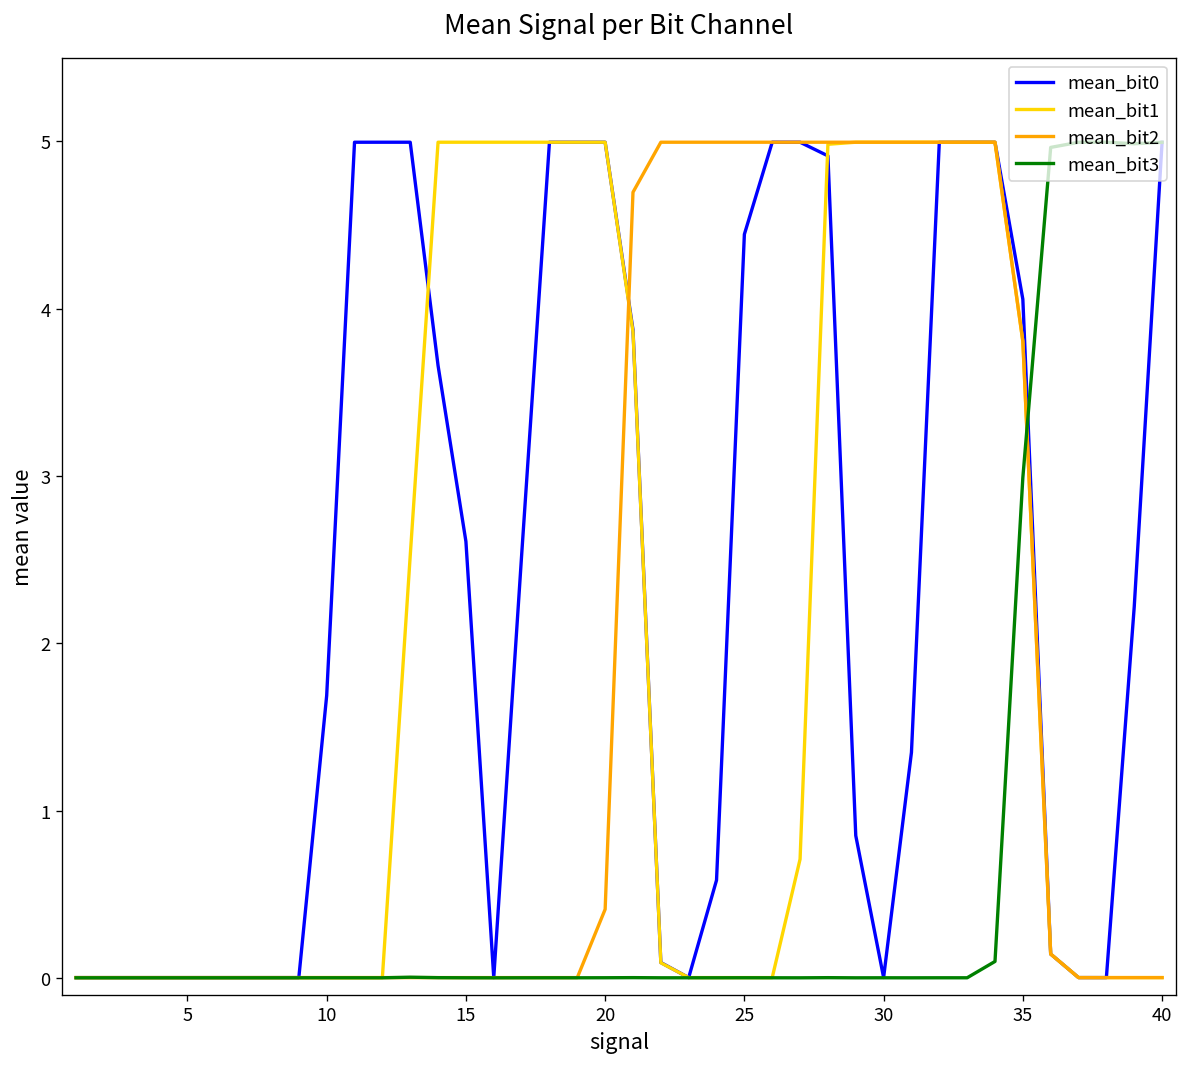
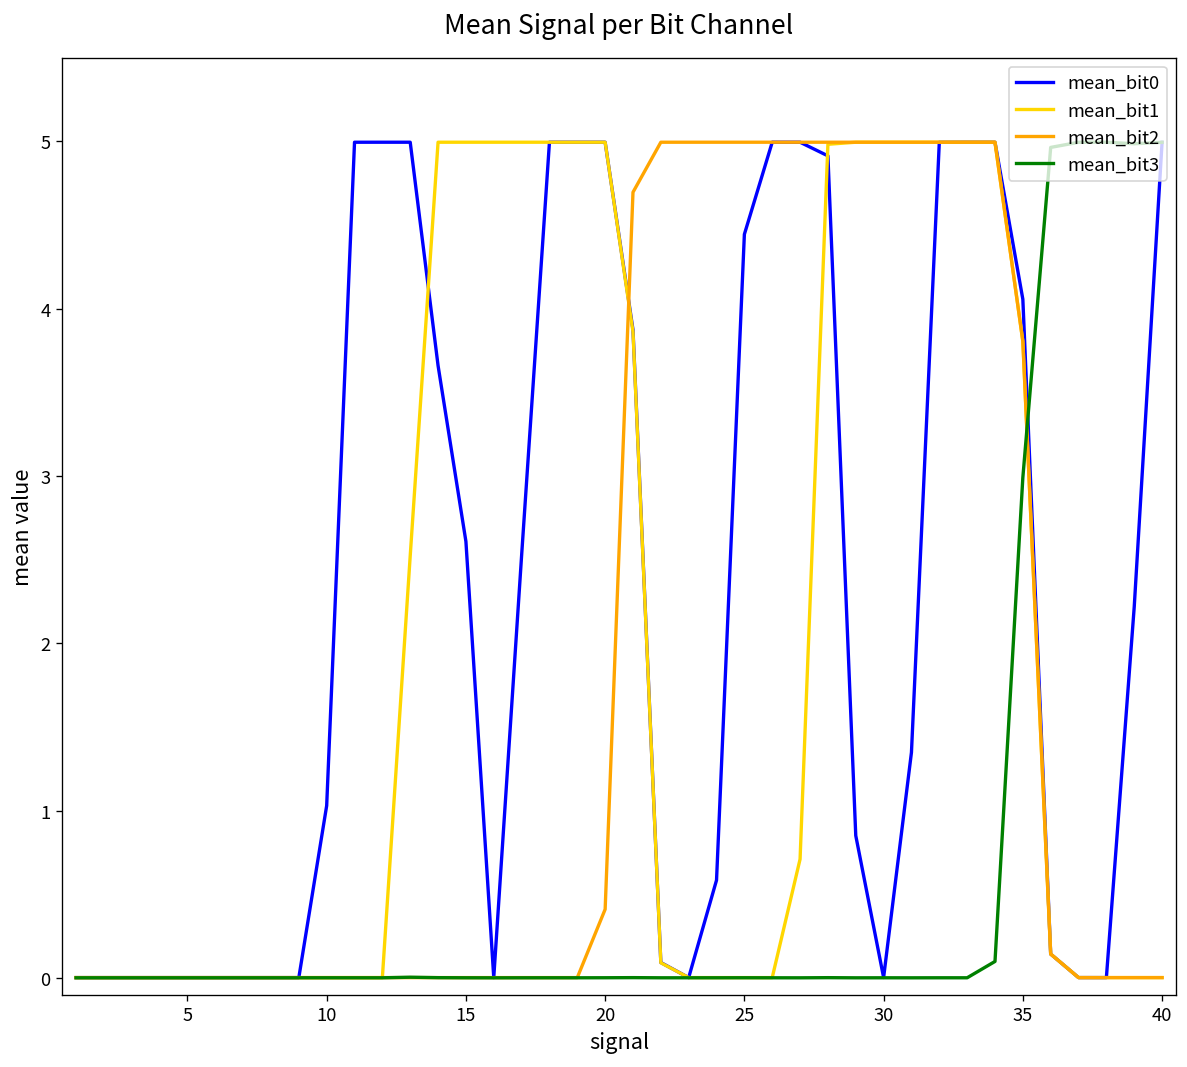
  {
    "mean_bit0": {
-     "10": 1.69,
+     "10": 1.03,
      "15": 2.61,
      "25": 4.44,
      "35": 4.06
    },
    "mean_bit3": {
      "20": 0.00,
      "35": 2.99
    }
  }
